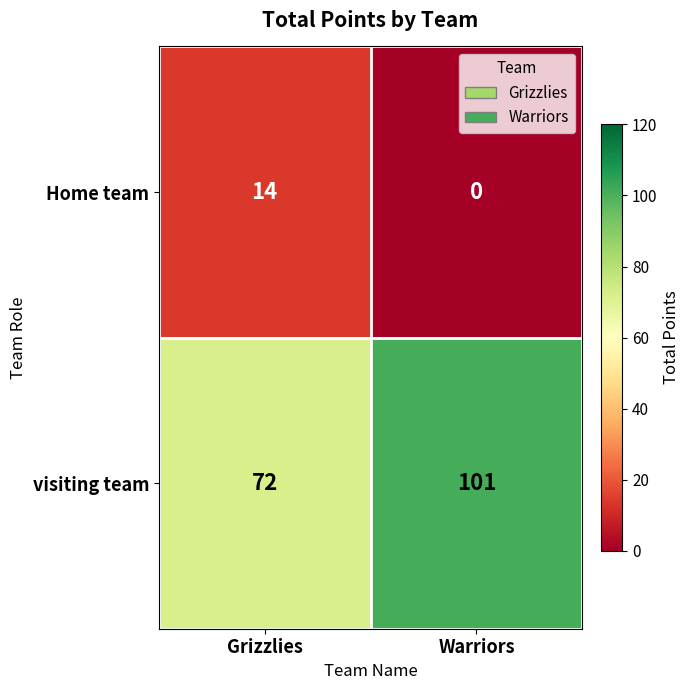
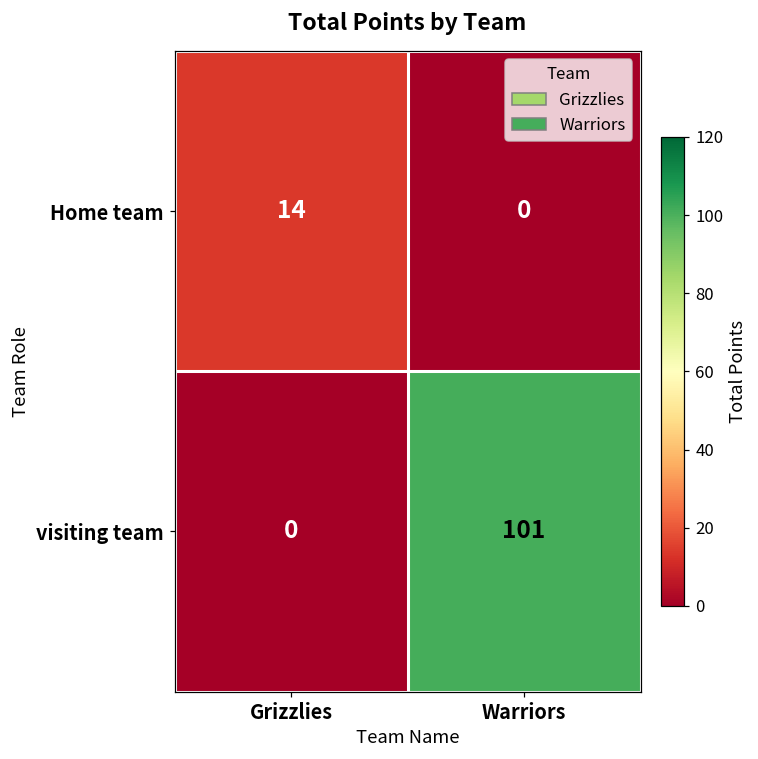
  {
    "Home team": {
      "Grizzlies": 14,
      "Warriors": 0
    },
    "visiting team": {
-     "Grizzlies": 72,
+     "Grizzlies": 0,
      "Warriors": 101
    }
  }
